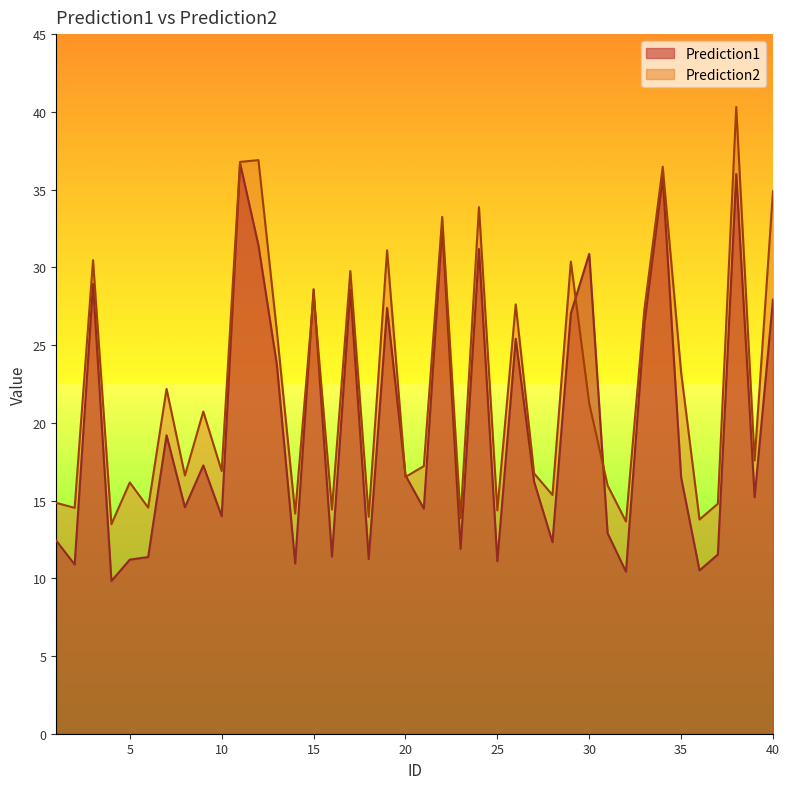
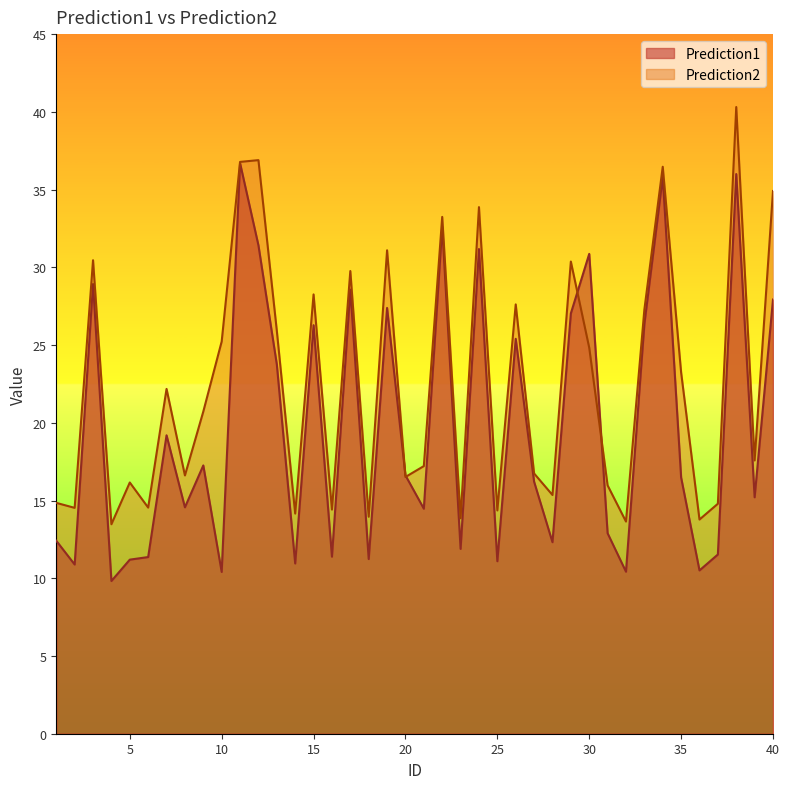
  {
    "Prediction1": {
      "5": 11.2,
-     "10": 14.0,
-     "15": 28.6,
+     "10": 10.4,
+     "15": 26.3,
      "25": 11.1,
      "30": 30.9,
      "35": 16.5,
      "40": 27.9
    },
    "Prediction2": {
      "5": 16.2,
-     "10": 16.9,
+     "10": 25.2,
      "15": 28.3,
      "25": 14.4,
-     "30": 21.2,
+     "30": 24.8,
      "35": 23.2,
      "40": 34.9
    }
  }
